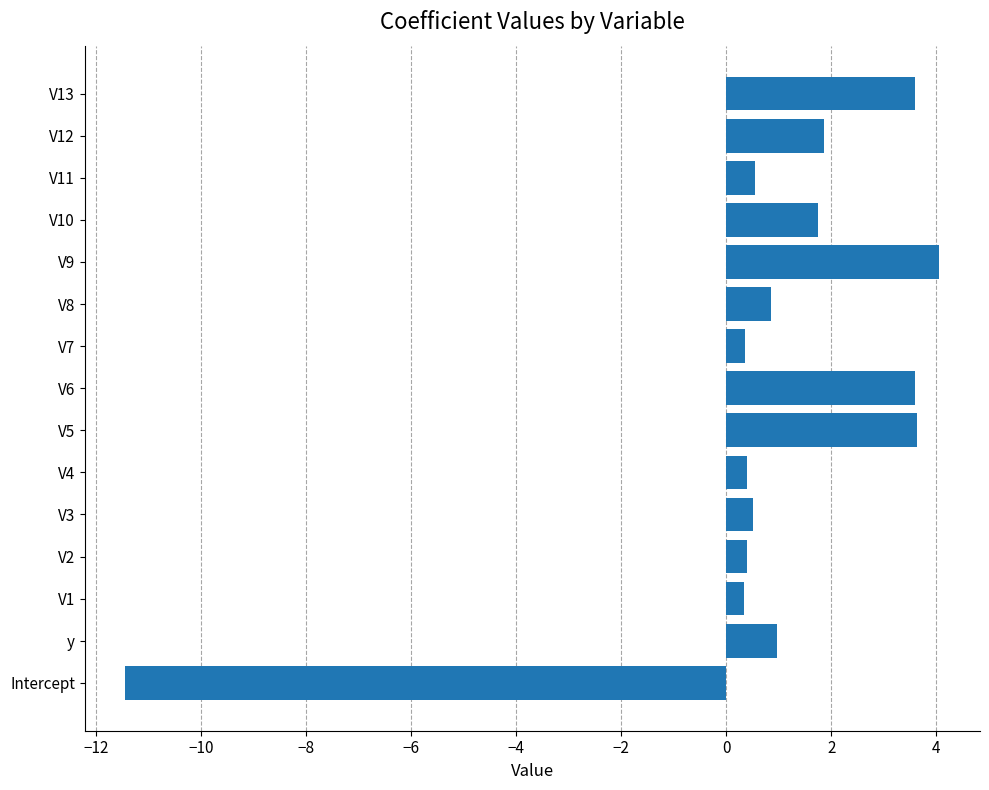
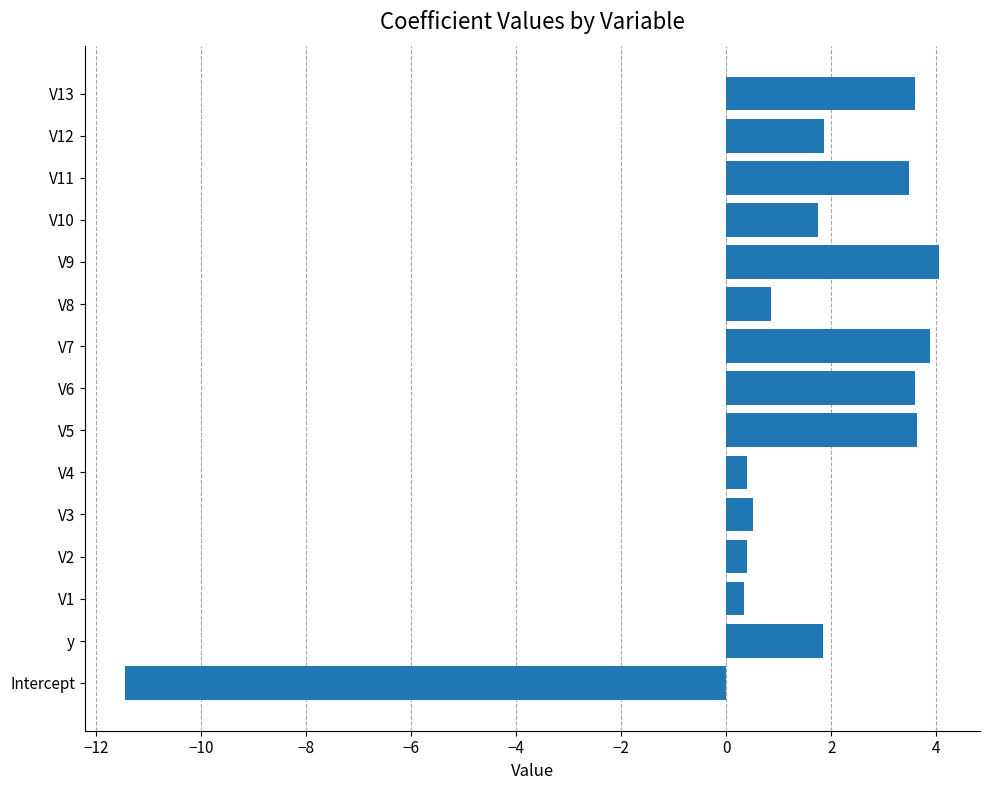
  {
    "V13": 3.6,
    "V12": 1.9,
-   "V11": 0.5,
+   "V11": 3.5,
    "V10": 1.7,
    "V9": 4.1,
    "V8": 0.8,
-   "V7": 0.4,
+   "V7": 3.9,
    "V6": 3.6,
    "V5": 3.6,
    "V4": 0.4,
    "V3": 0.5,
    "V2": 0.4,
    "V1": 0.3,
-   "y": 1.0,
+   "y": 1.8,
    "Intercept": -11.4
  }
